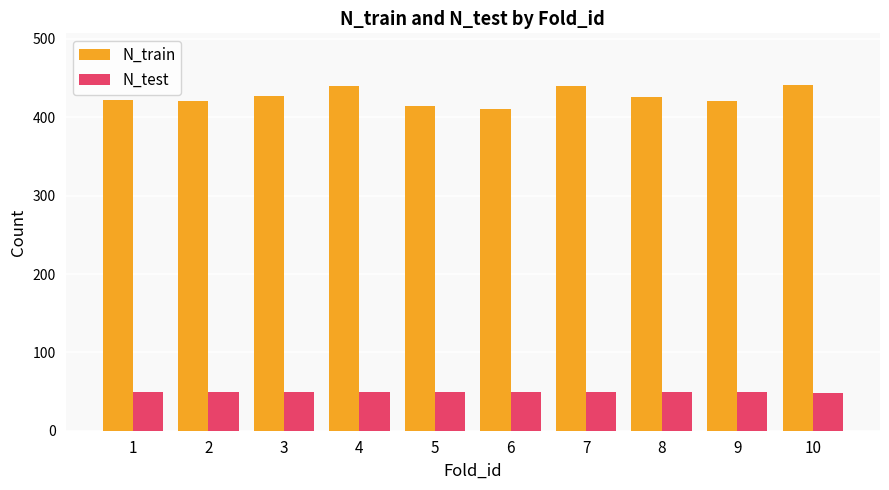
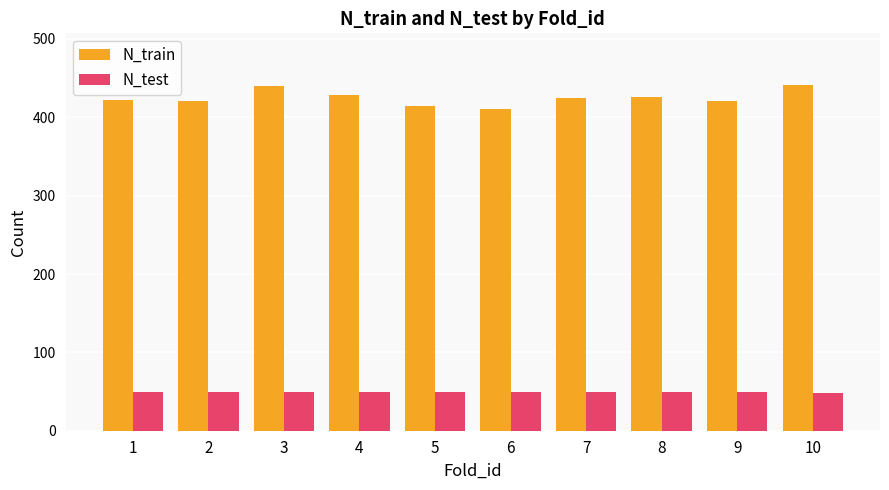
  {
    "N_train": {
      "1": 420,
      "2": 420,
-     "3": 430,
-     "4": 440,
+     "3": 440,
+     "4": 430,
      "5": 420,
      "6": 410,
-     "7": 440,
+     "7": 420,
      "8": 430,
      "9": 420,
      "10": 440
    },
    "N_test": {
      "1": 50,
      "2": 50,
      "3": 50,
      "4": 50,
      "5": 50,
      "6": 50,
      "7": 50,
      "8": 50,
      "9": 50,
      "10": 50
    }
  }
